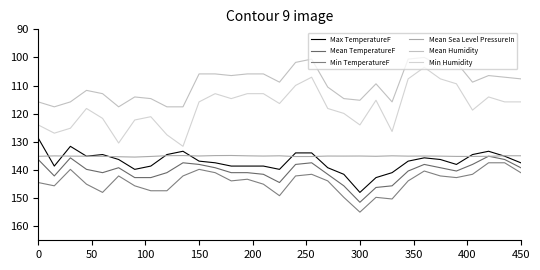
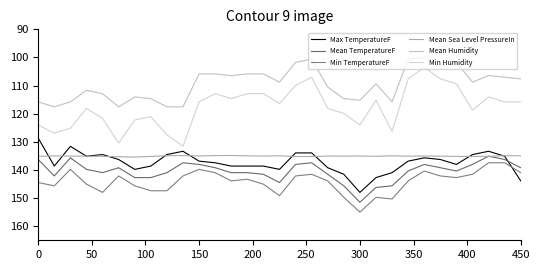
  {
    "Max TemperatureF": {
      "0": 129,
      "150": 137,
      "300": 148,
-     "450": 137
+     "450": 144
    }
  }
